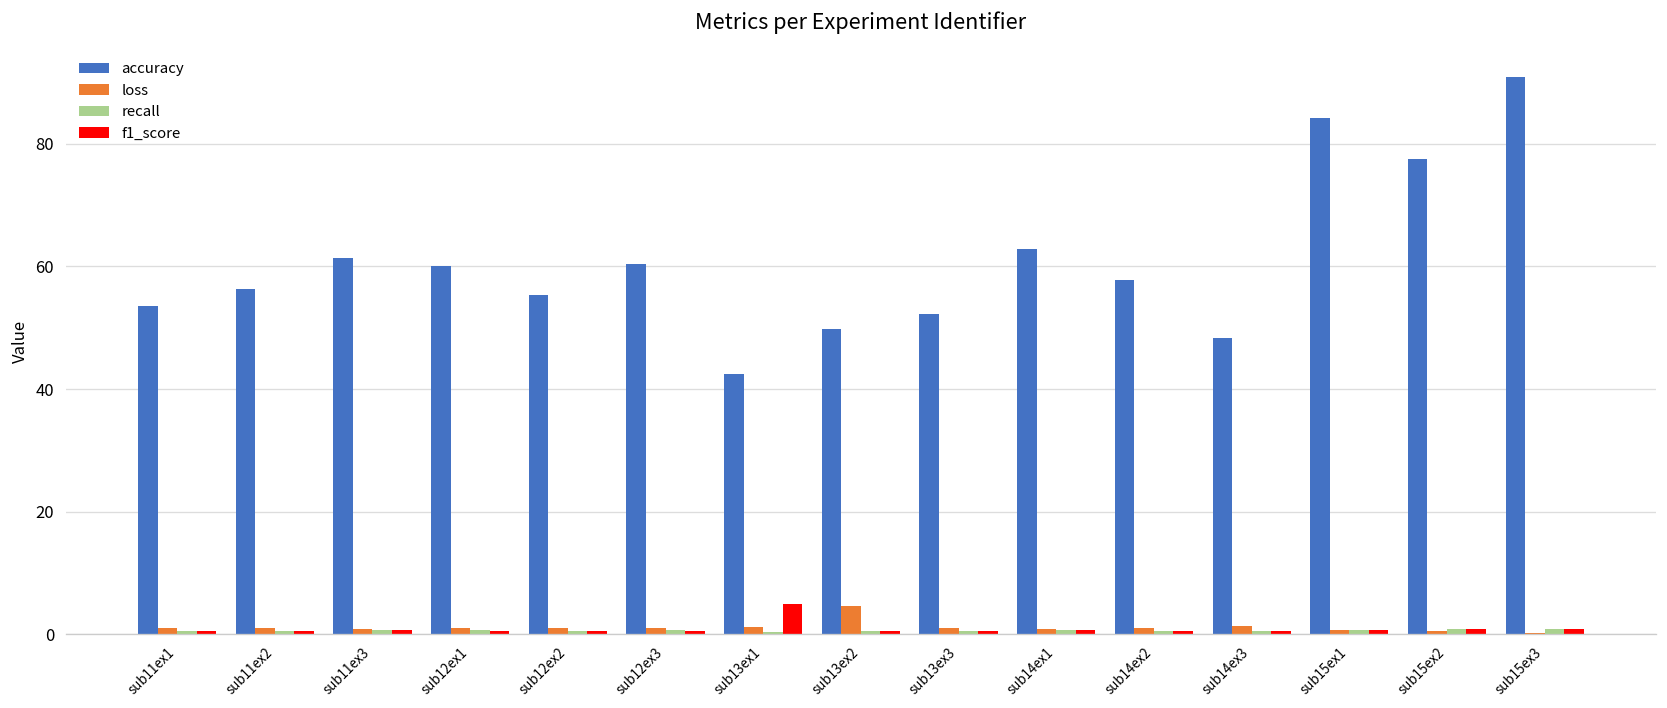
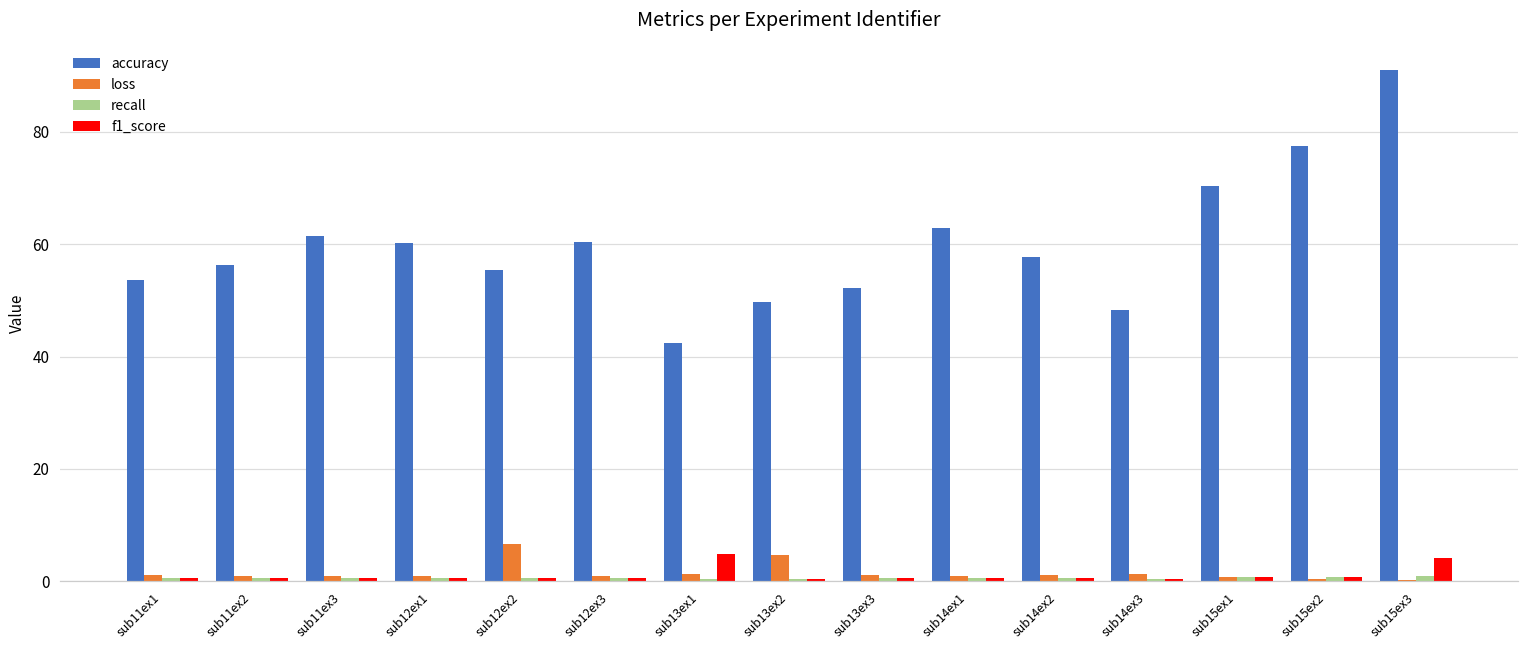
  {
    "accuracy": {
      "sub11ex1": 54,
      "sub11ex2": 56,
      "sub11ex3": 61,
      "sub12ex1": 60,
      "sub12ex2": 55,
      "sub12ex3": 60,
      "sub13ex1": 42,
      "sub13ex2": 50,
      "sub13ex3": 52,
      "sub14ex1": 63,
      "sub14ex2": 58,
      "sub14ex3": 48,
-     "sub15ex1": 84,
+     "sub15ex1": 70,
      "sub15ex2": 77,
      "sub15ex3": 91
    },
    "loss": {
      "sub11ex1": 1,
      "sub11ex2": 1,
      "sub11ex3": 1,
      "sub12ex1": 1,
-     "sub12ex2": 1,
+     "sub12ex2": 7,
      "sub12ex3": 1,
      "sub13ex1": 1,
      "sub13ex2": 5,
      "sub13ex3": 1,
      "sub14ex1": 1,
      "sub14ex2": 1,
      "sub14ex3": 1,
      "sub15ex1": 1,
      "sub15ex2": 0
    },
    "recall": {
      "sub11ex1": 1,
      "sub11ex2": 1,
      "sub11ex3": 1,
      "sub12ex1": 1,
      "sub12ex2": 1,
      "sub12ex3": 1,
      "sub13ex2": 0,
      "sub13ex3": 1,
      "sub14ex1": 1,
      "sub14ex2": 1,
      "sub15ex1": 1,
      "sub15ex2": 1,
      "sub15ex3": 1
    },
    "f1_score": {
      "sub11ex1": 1,
      "sub11ex2": 1,
      "sub11ex3": 1,
      "sub12ex1": 1,
      "sub12ex2": 1,
      "sub12ex3": 1,
      "sub13ex1": 5,
      "sub13ex3": 1,
      "sub14ex1": 1,
      "sub14ex2": 1,
      "sub15ex1": 1,
      "sub15ex2": 1,
-     "sub15ex3": 1
+     "sub15ex3": 4
    }
  }
